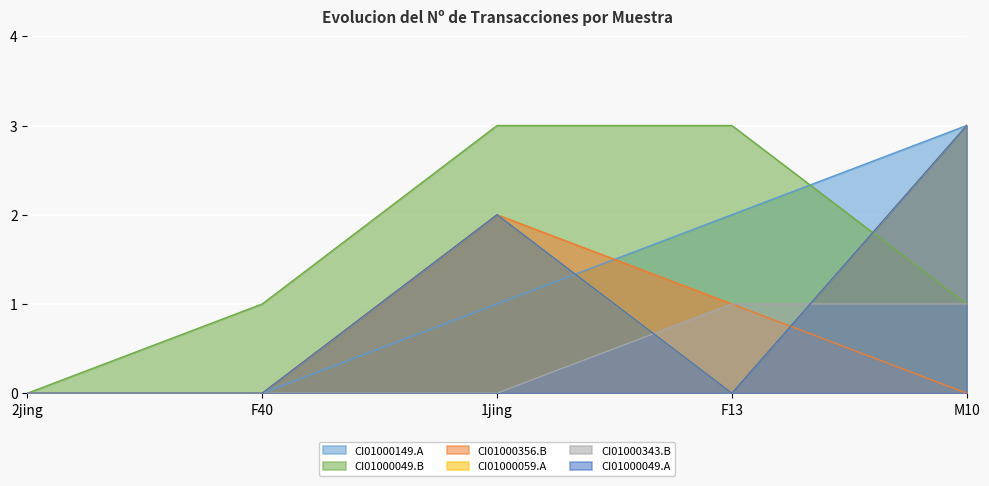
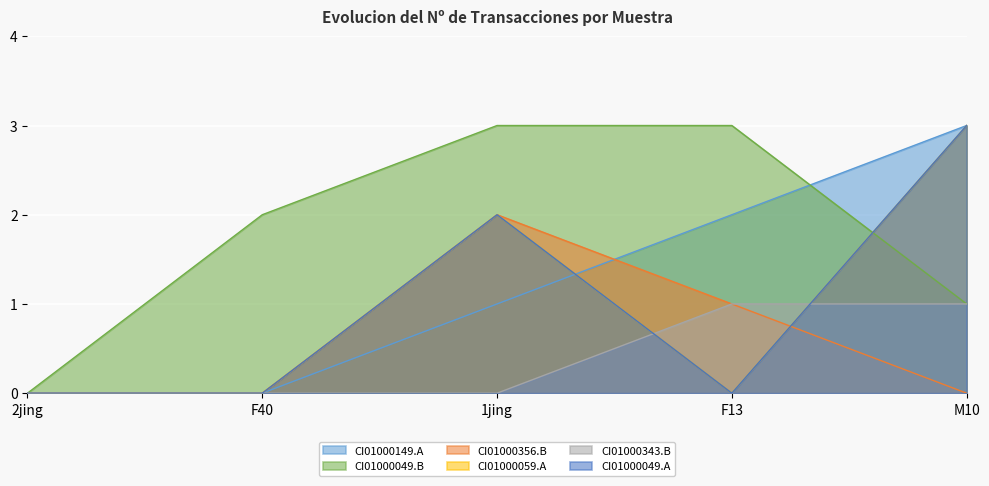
  {
    "CI01000049.B": {
-     "F40": 1,
+     "F40": 2,
      "1jing": 3,
      "F13": 3
    },
    "CI01000356.B": {
      "M10": 0
    },
    "CI01000343.B": {
      "1jing": 0
    }
  }
